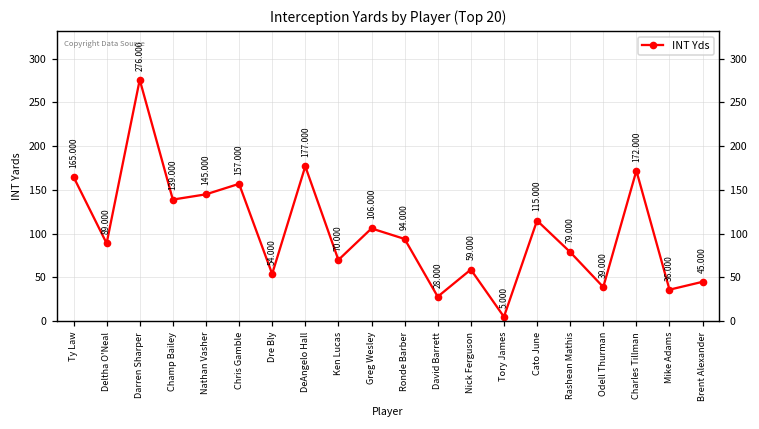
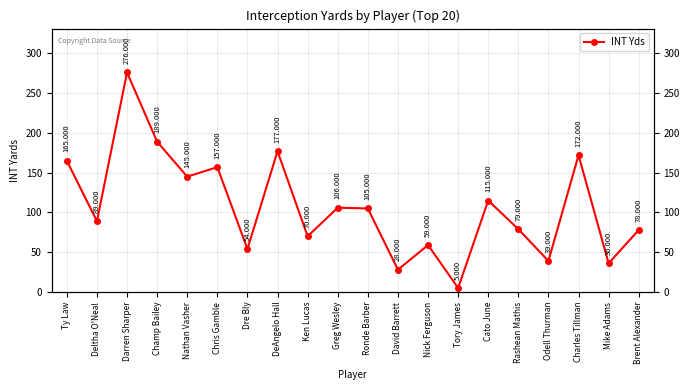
  {
    "Ty Law": 165.000,
    "Deltha O'Neal": 89.000,
-   "Champ Bailey": 139.000,
+   "Champ Bailey": 189.000,
    "Nathan Vasher": 145.000,
    "Chris Gamble": 157.000,
    "Dre Bly": 54.000,
    "DeAngelo Hall": 177.000,
    "Ken Lucas": 70.000,
    "Greg Wesley": 106.000,
-   "Ronde Barber": 94.000,
+   "Ronde Barber": 105.000,
    "David Barrett": 28.000,
    "Nick Ferguson": 59.000,
    "Tory James": 5.000,
    "Cato June": 115.000,
    "Rashean Mathis": 79.000,
    "Odell Thurman": 39.000,
    "Charles Tillman": 172.000,
    "Mike Adams": 36.000,
-   "Brent Alexander": 45.000
+   "Brent Alexander": 78.000
  }
